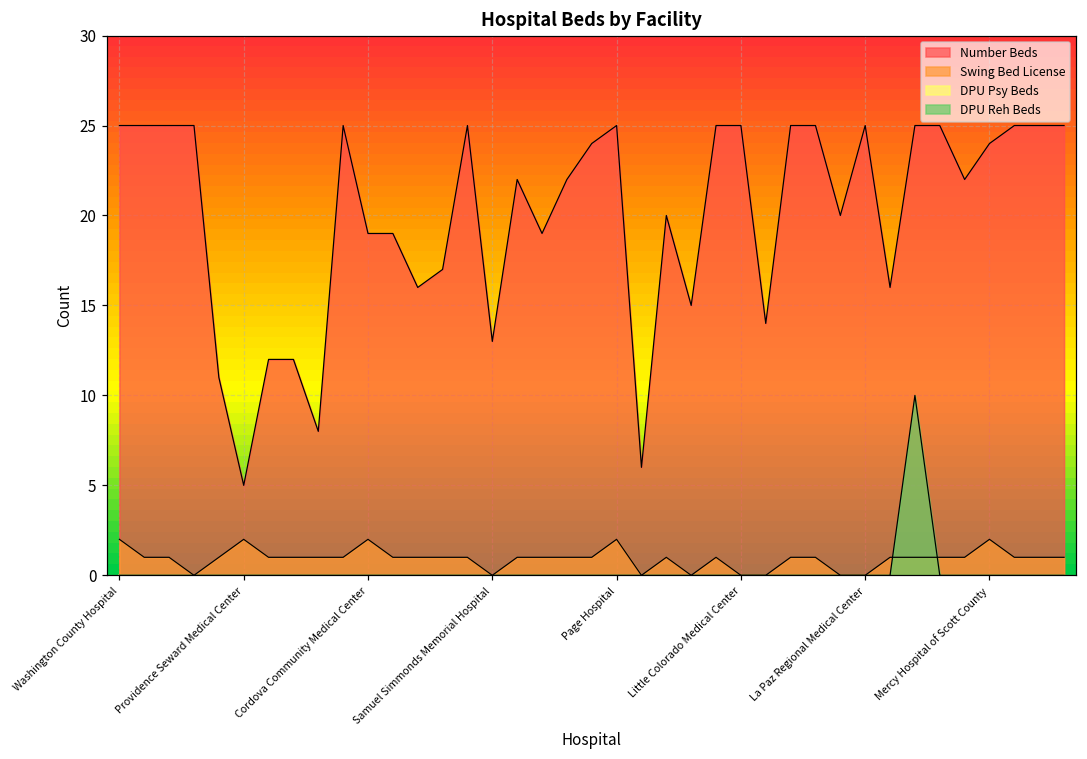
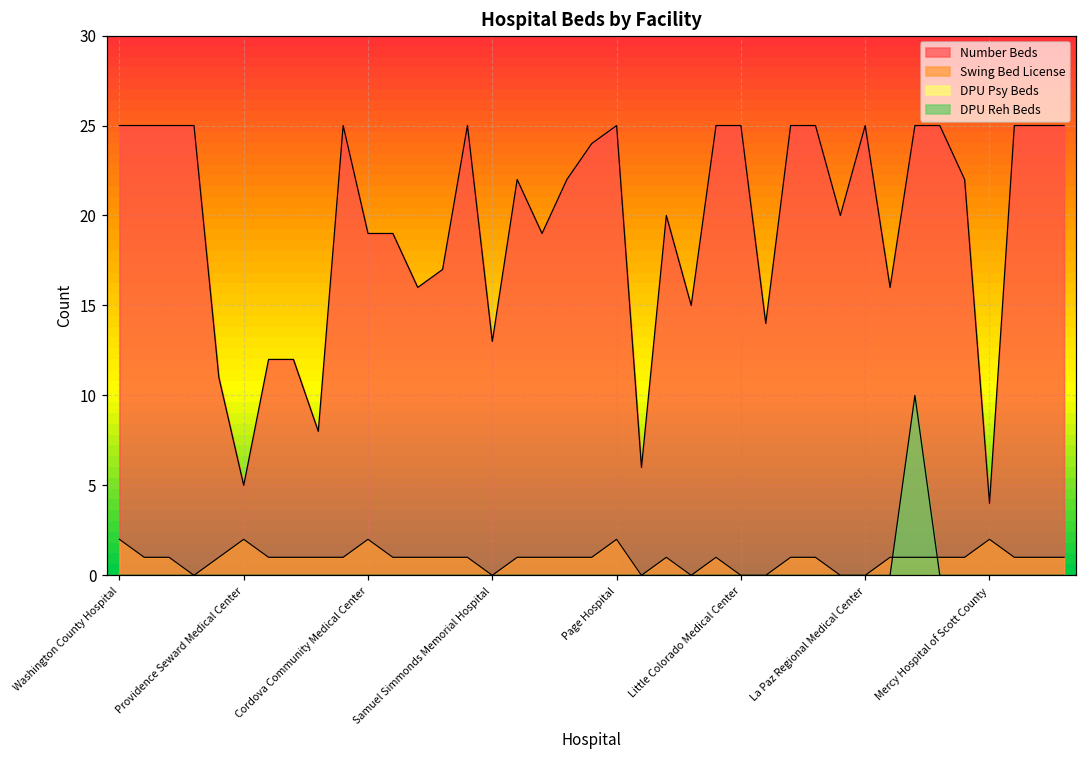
  {
    "Number Beds": {
      "Washington County Hospital": 25,
      "Providence Seward Medical Center": 5,
      "Cordova Community Medical Center": 19,
      "Samuel Simmonds Memorial Hospital": 13,
      "Page Hospital": 25,
      "Little Colorado Medical Center": 25,
      "La Paz Regional Medical Center": 25,
-     "Mercy Hospital of Scott County": 24
+     "Mercy Hospital of Scott County": 4
    },
    "Swing Bed License": {
      "Washington County Hospital": 2,
      "Providence Seward Medical Center": 2,
      "Cordova Community Medical Center": 2,
      "Page Hospital": 2,
      "Mercy Hospital of Scott County": 2
    }
  }
